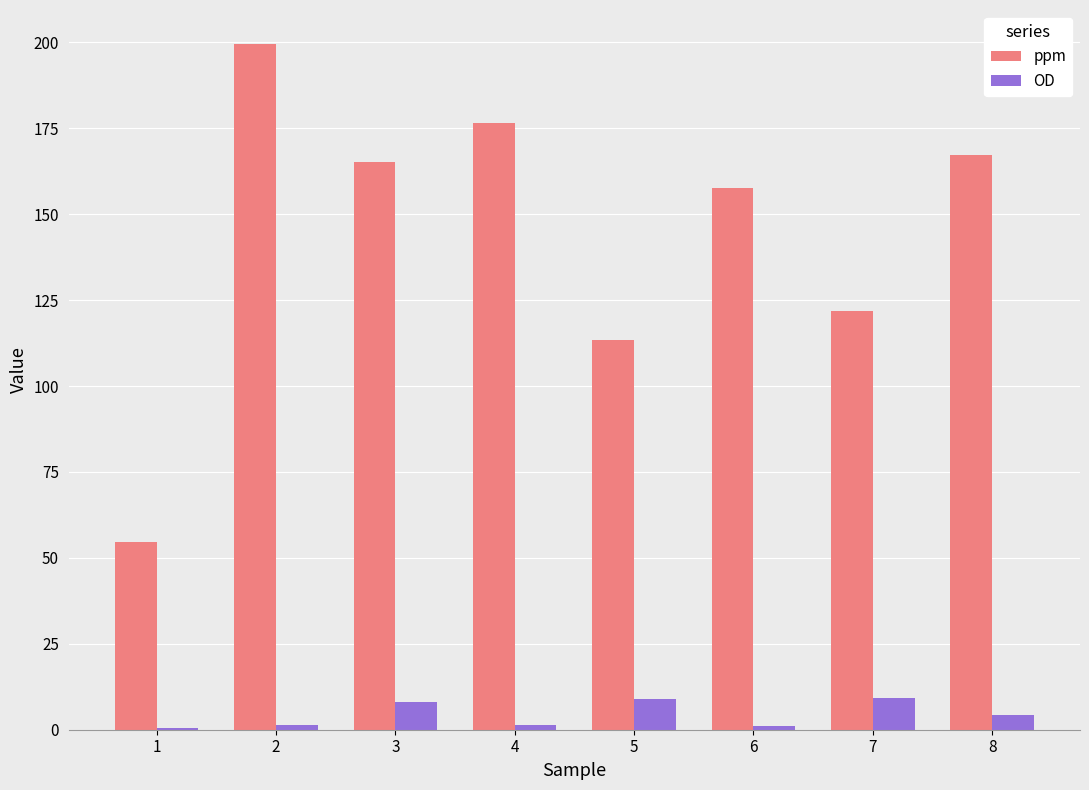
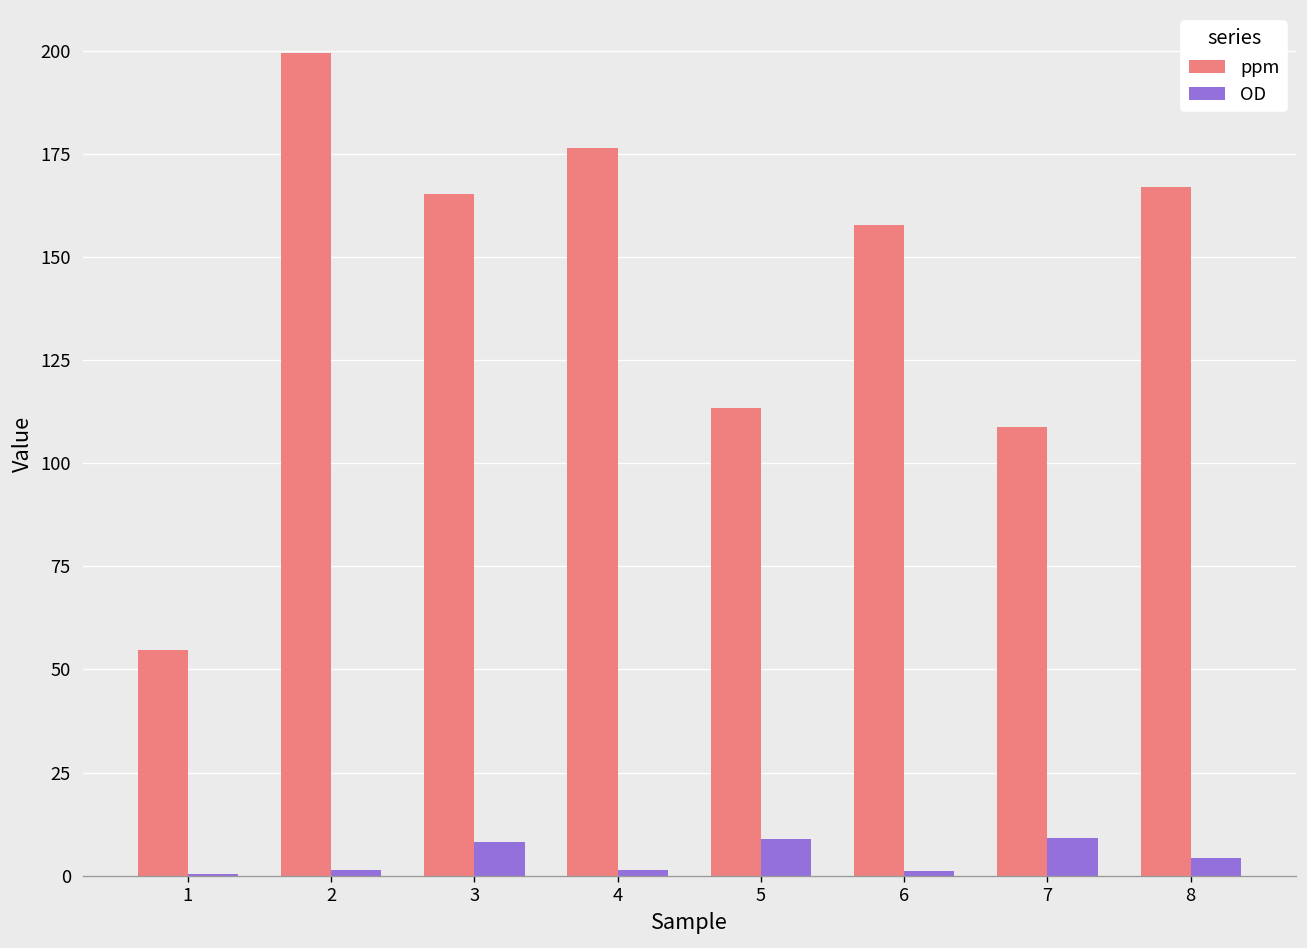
  {
    "ppm": {
      "1": 55,
      "2": 199,
      "3": 165,
      "4": 177,
      "5": 113,
      "6": 158,
-     "7": 122,
+     "7": 109,
      "8": 167
    },
    "OD": {
      "2": 1,
      "3": 8,
      "4": 1,
      "5": 9,
      "6": 1,
      "7": 9,
      "8": 4
    }
  }
